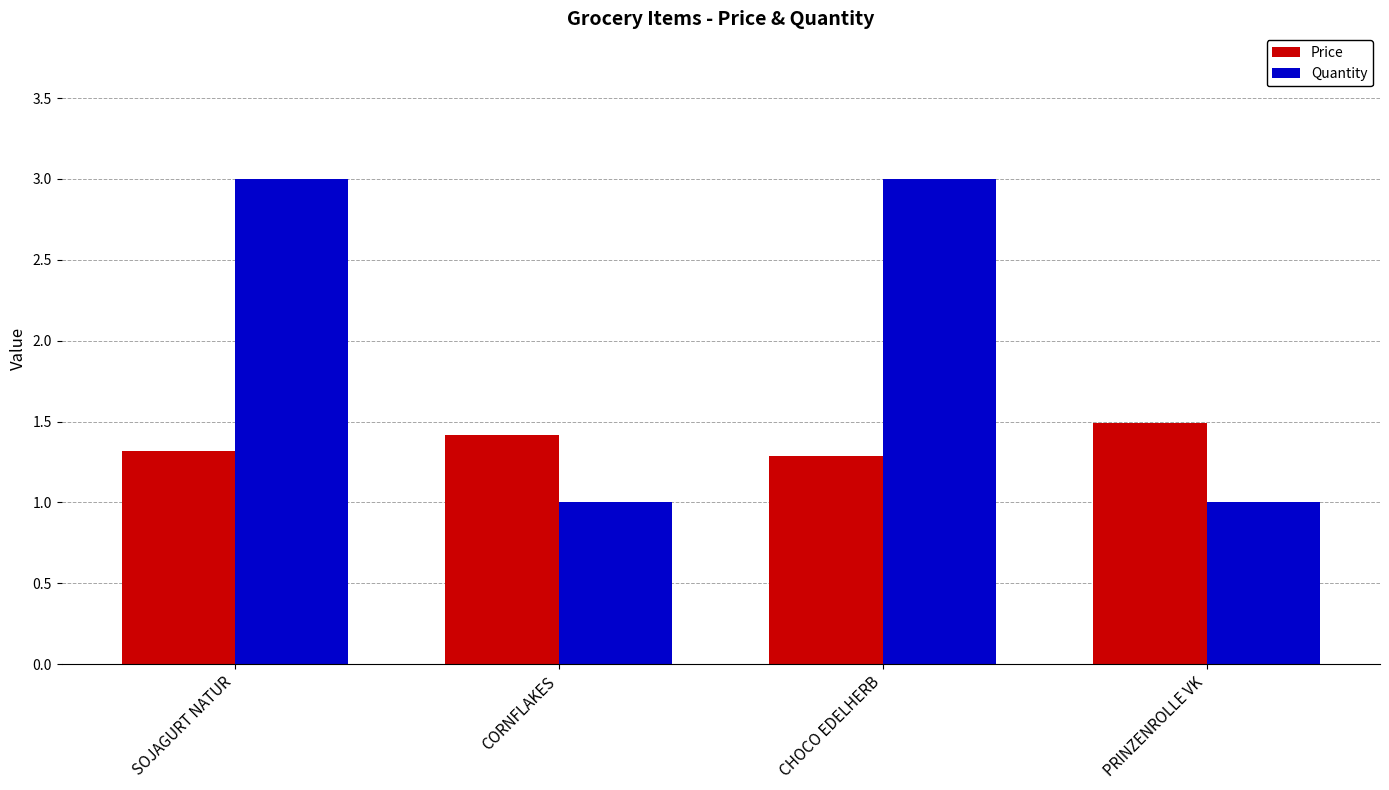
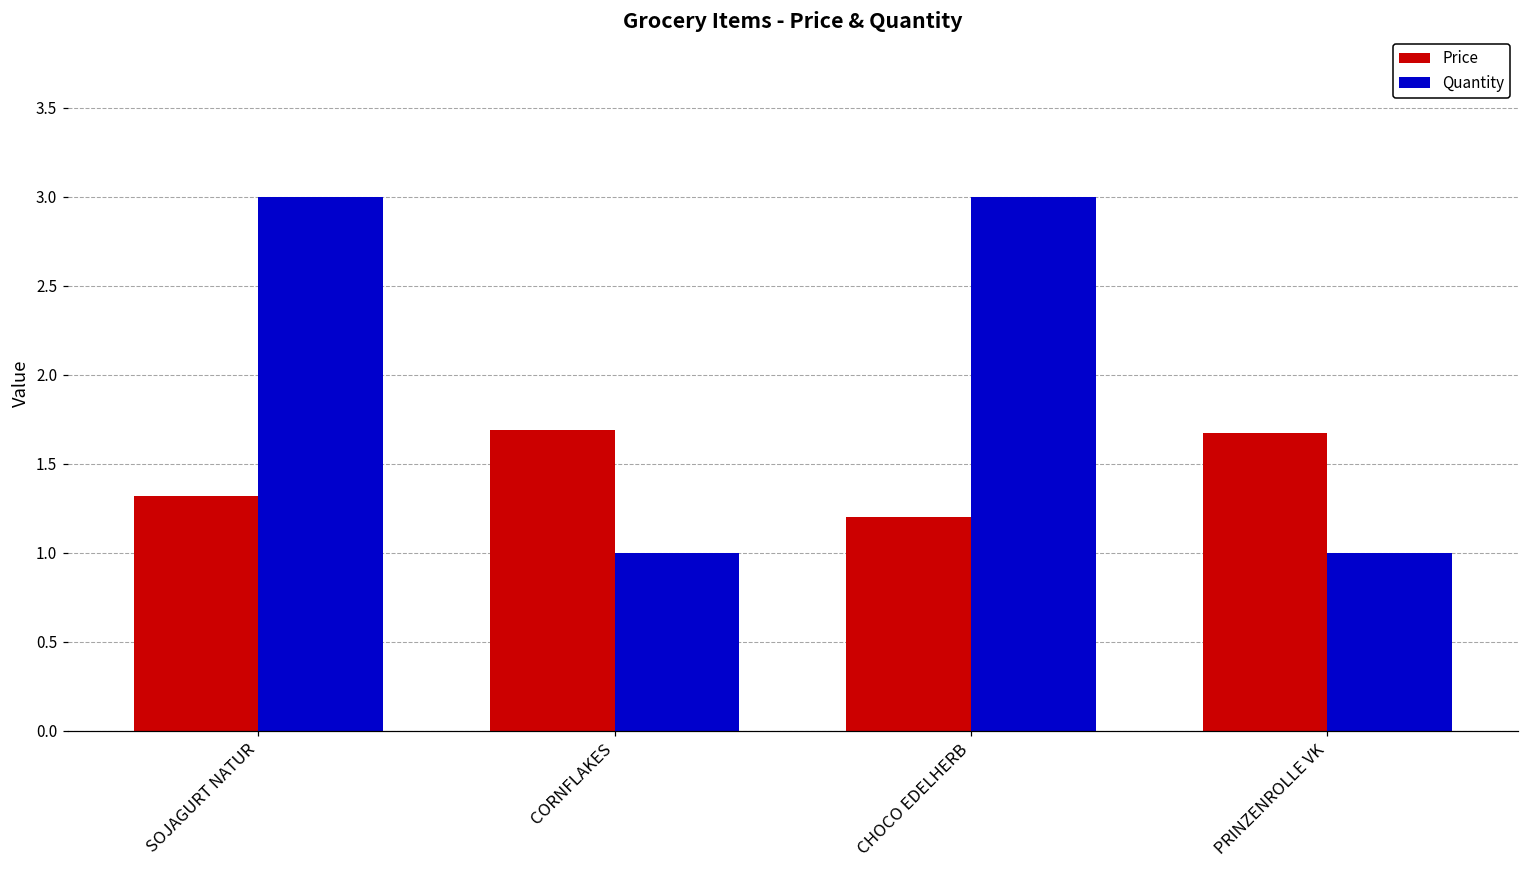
  {
    "Price": {
      "SOJAGURT NATUR": 1.32,
-     "CORNFLAKES": 1.42,
-     "CHOCO EDELHERB": 1.29,
-     "PRINZENROLLE VK": 1.49
+     "CORNFLAKES": 1.69,
+     "CHOCO EDELHERB": 1.20,
+     "PRINZENROLLE VK": 1.67
    },
    "Quantity": {
      "SOJAGURT NATUR": 3.00,
      "CORNFLAKES": 1.00,
      "CHOCO EDELHERB": 3.00,
      "PRINZENROLLE VK": 1.00
    }
  }
